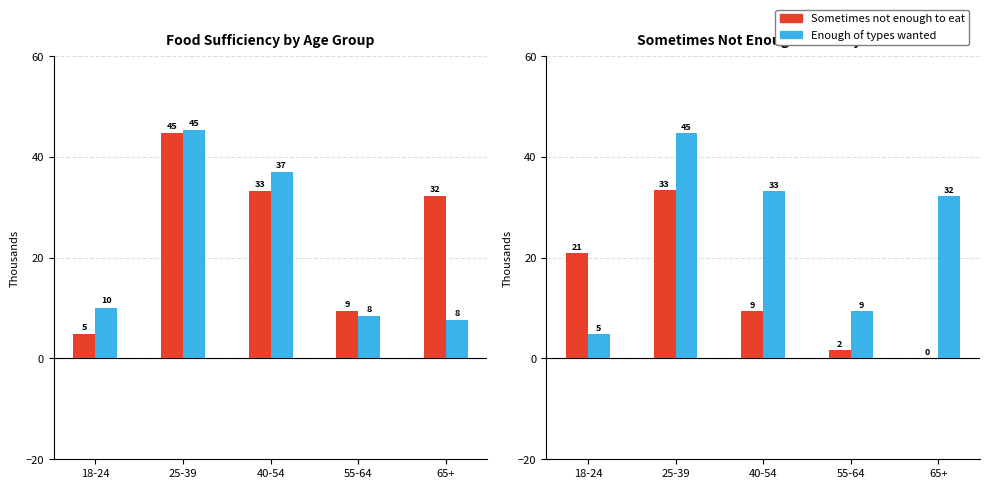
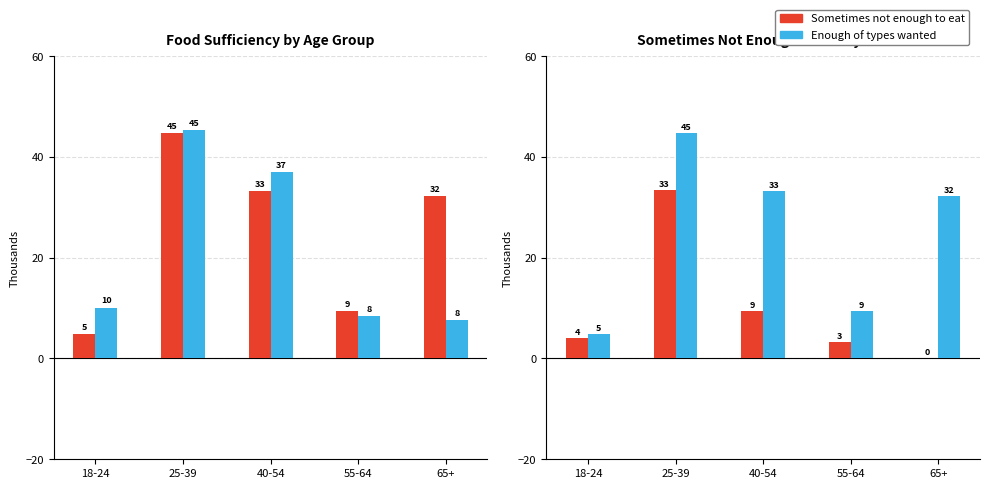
  {
    "Sometimes Not Enough to Eat by Sex": {
      "Sometimes not enough to eat": {
-       "18-24": 21,
+       "18-24": 4,
        "25-39": 33,
        "40-54": 9,
-       "55-64": 2,
+       "55-64": 3,
        "65+": 0
      },
      "Enough of types wanted": {
        "18-24": 5,
        "25-39": 45,
        "40-54": 33,
        "55-64": 9,
        "65+": 32
      }
    }
  }
